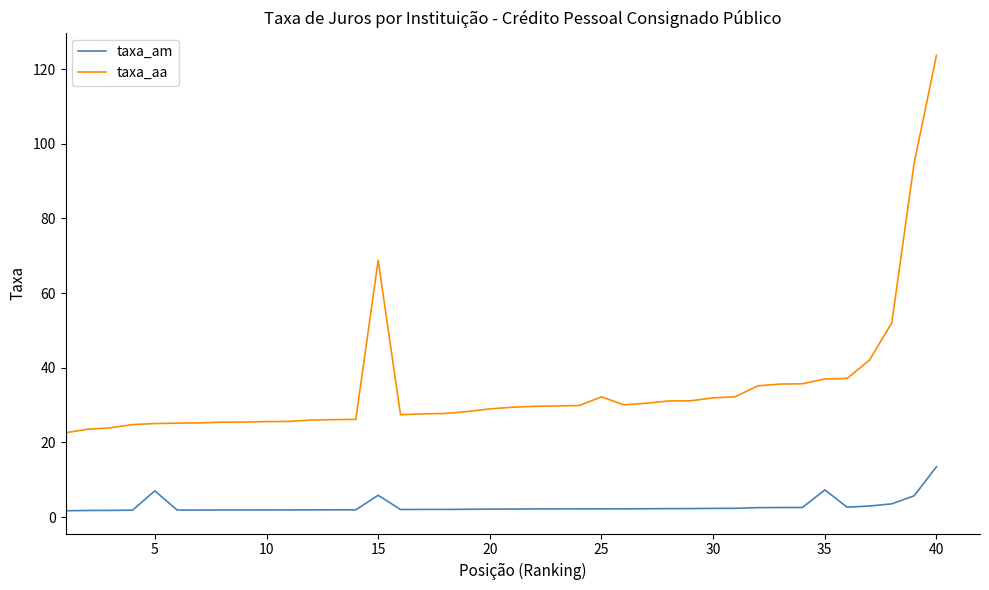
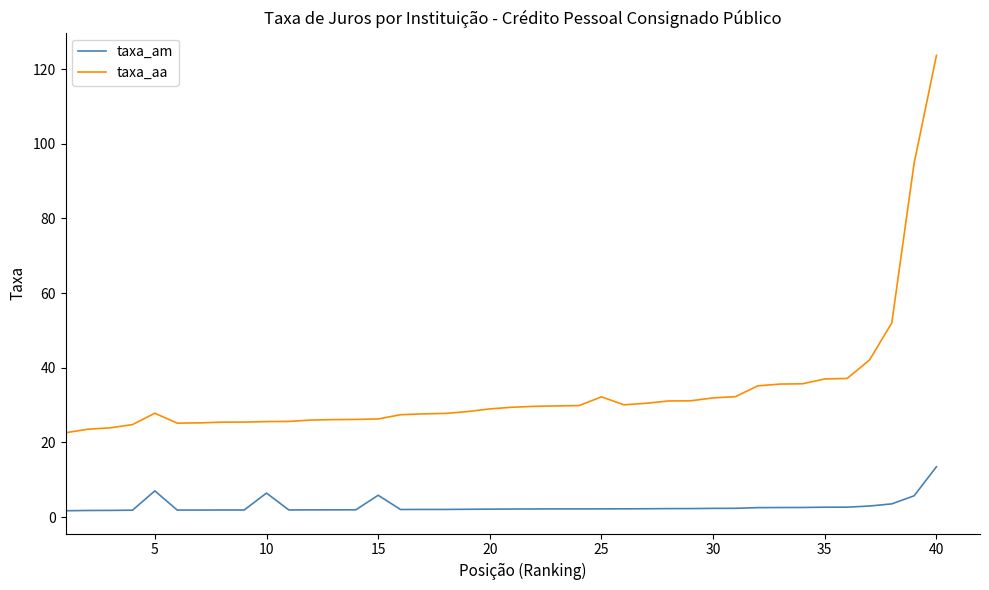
  {
    "taxa_am": {
      "5": 7,
-     "10": 2,
+     "10": 6,
      "15": 6,
      "20": 2,
      "25": 2,
      "30": 2,
-     "35": 7,
+     "35": 3,
      "40": 14
    },
    "taxa_aa": {
-     "5": 25,
+     "5": 28,
      "10": 26,
-     "15": 69,
+     "15": 26,
      "20": 29,
      "25": 32,
      "30": 32,
      "35": 37,
      "40": 124
    }
  }
